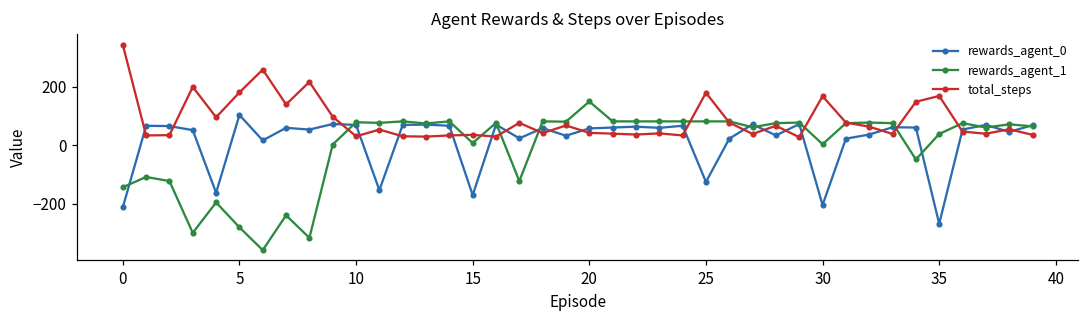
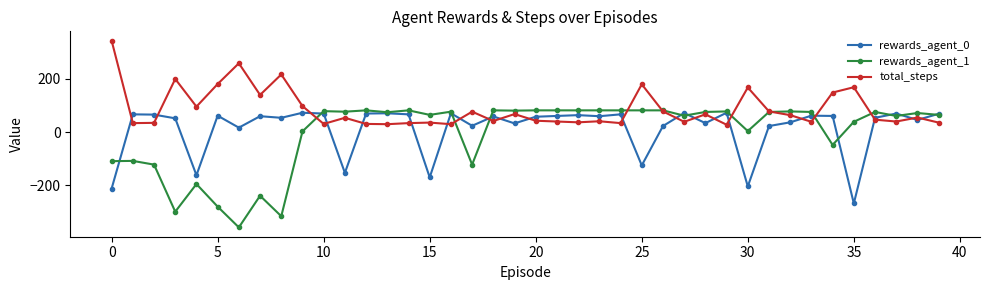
  {
    "rewards_agent_0": {
      "0": -210,
-     "5": 100,
+     "5": 60,
      "15": -170,
      "20": 60,
      "25": -130,
      "30": -200,
      "35": -270
    },
    "rewards_agent_1": {
-     "0": -140,
+     "0": -110,
      "5": -280,
-     "15": 10,
-     "20": 150,
+     "15": 70,
+     "20": 80,
      "25": 80,
      "30": 0,
      "35": 40
    },
    "total_steps": {
      "0": 340,
      "5": 180,
      "10": 30,
      "15": 40,
      "20": 40,
      "25": 180,
      "30": 170,
      "35": 170
    }
  }
